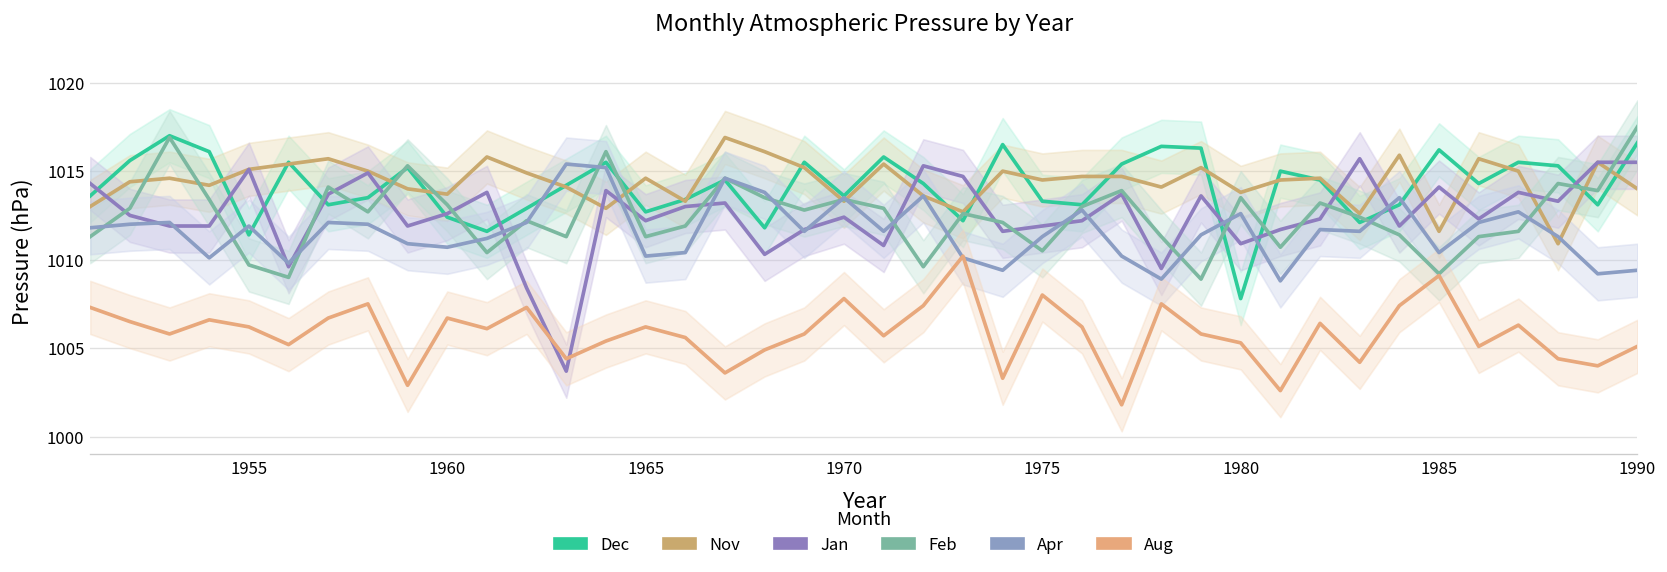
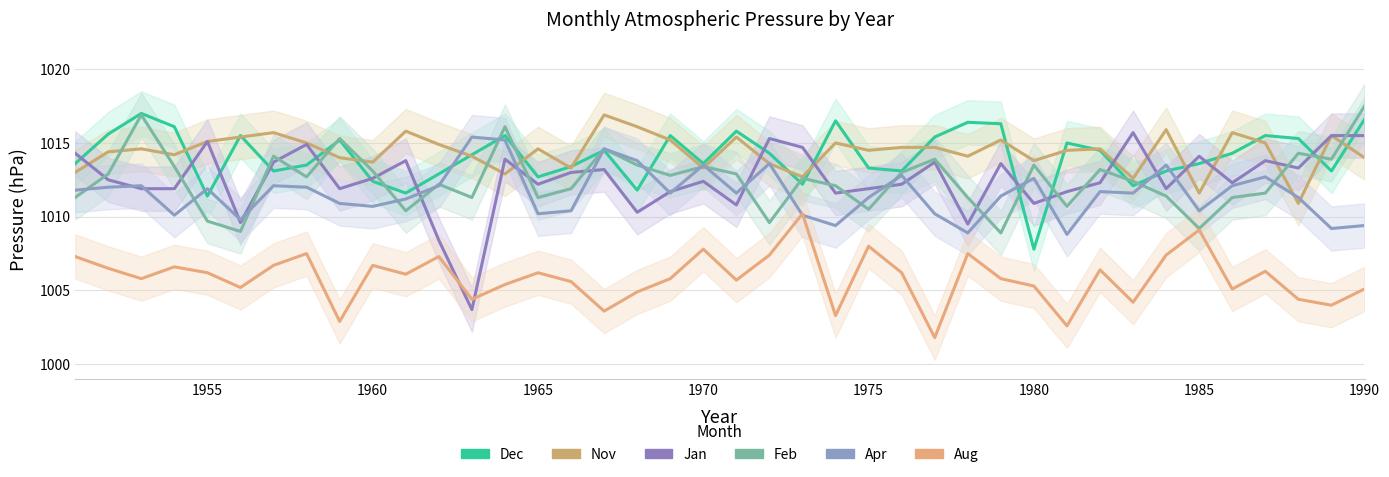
  {
    "Dec": {
      "1955": 1011.4,
      "1960": 1012.4,
      "1980": 1007.8,
-     "1985": 1016.2,
+     "1985": 1013.6,
      "1990": 1016.6
    }
  }
